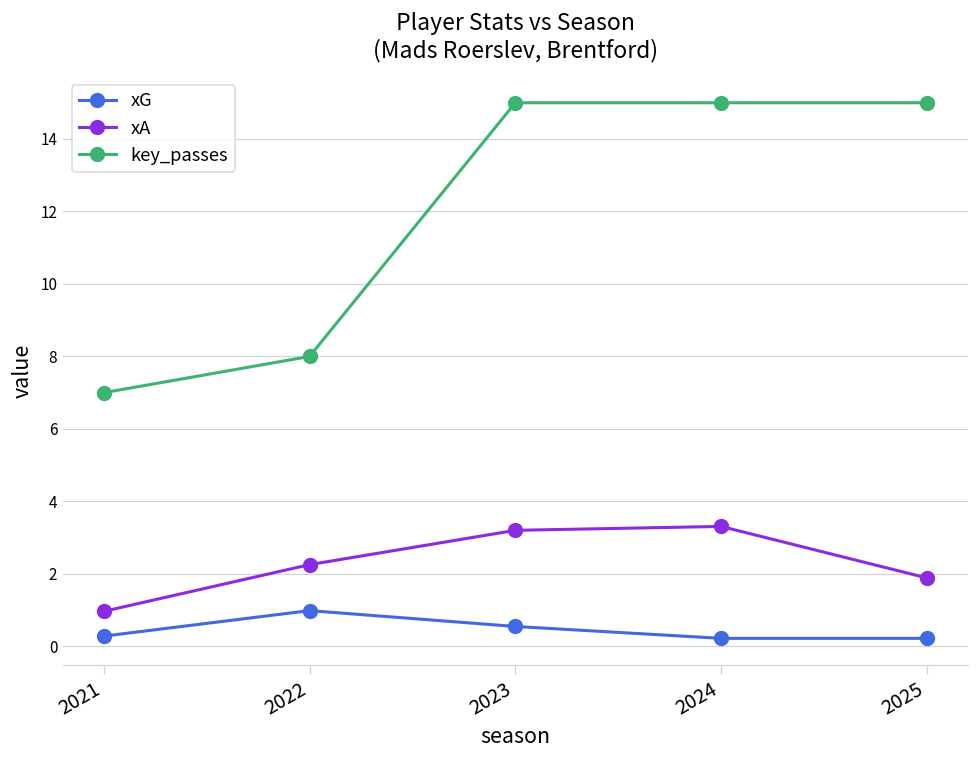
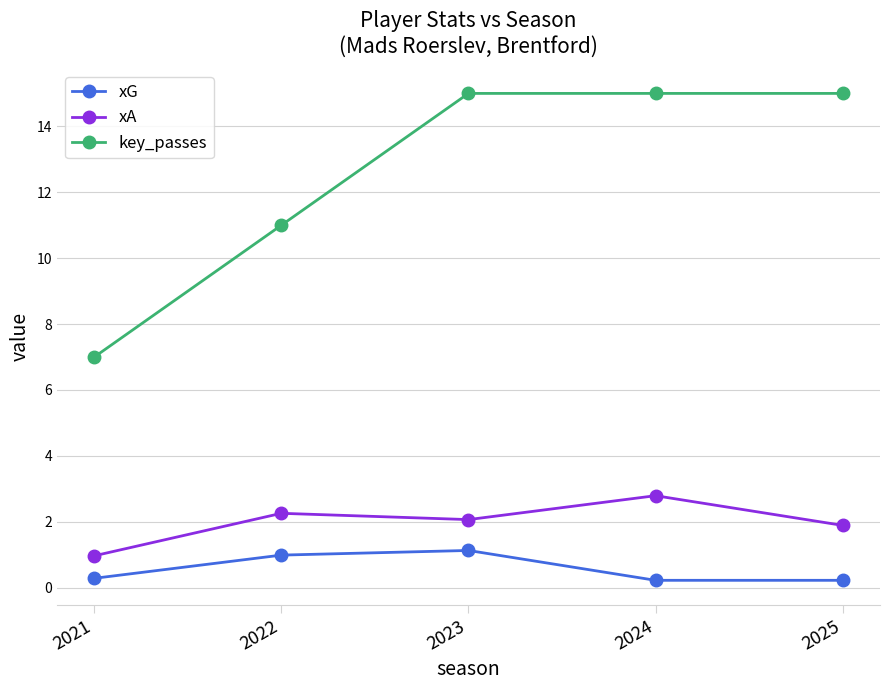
  {
    "xG": {
      "2021": 0.3,
      "2022": 1.0,
-     "2023": 0.5,
+     "2023": 1.1,
      "2024": 0.2,
      "2025": 0.2
    },
    "xA": {
      "2021": 1.0,
      "2022": 2.3,
-     "2023": 3.2,
-     "2024": 3.3,
+     "2023": 2.1,
+     "2024": 2.8,
      "2025": 1.9
    },
    "key_passes": {
      "2021": 7,
-     "2022": 8,
+     "2022": 11,
      "2023": 15,
      "2024": 15,
      "2025": 15
    }
  }
